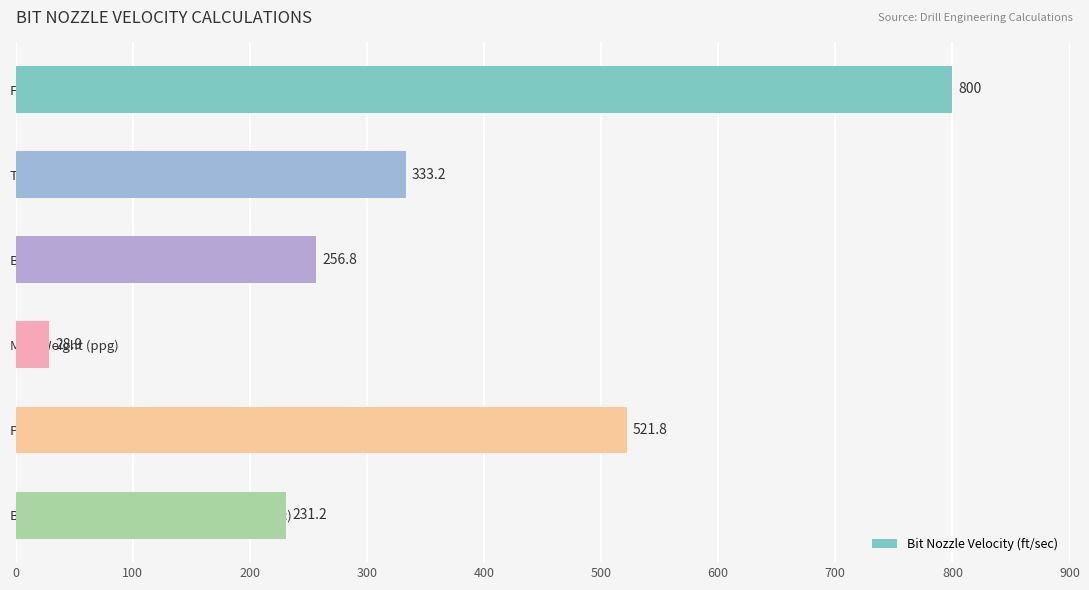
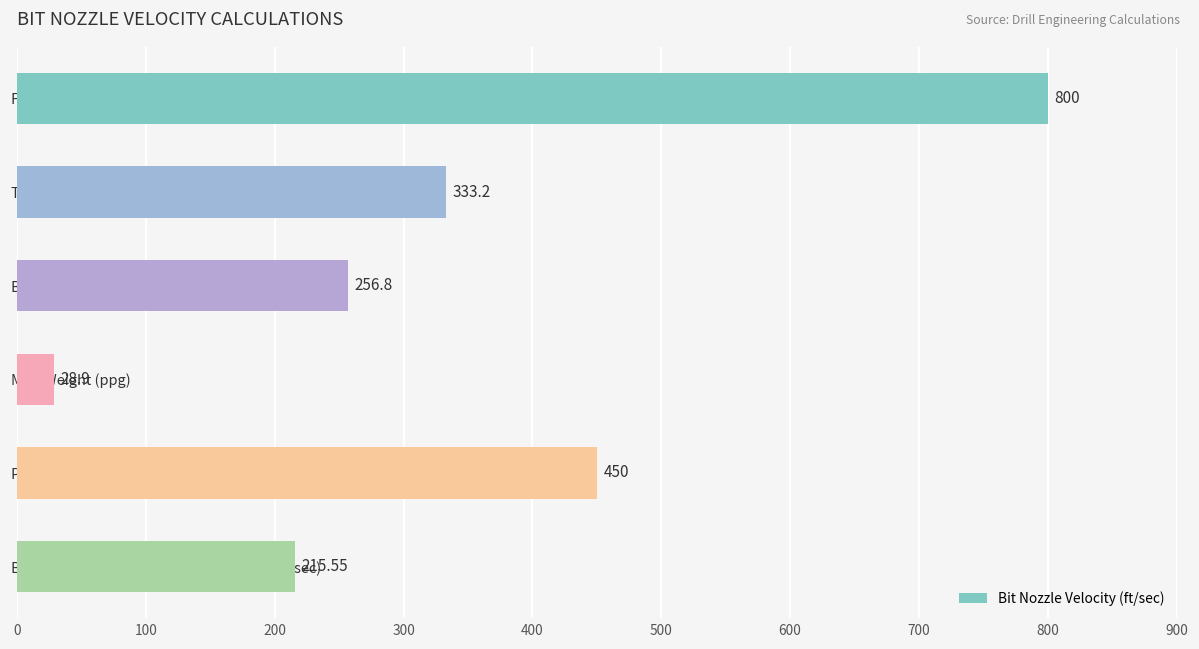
  {
    "Flow Rate (gpm)": 800,
    "Total Flow Area of Nozzle (in2)": 333.2,
    "Bit Nozzle Velocity from Flow Rate (ft/sec)": 256.8,
    "Mud Weight (ppg)": 28.9,
-   "Pressure Drop Across Bit (psi)": 521.8,
-   "Bit Nozzle Velocity from Pressure Drop (ft/sec)": 231.2
+   "Pressure Drop Across Bit (psi)": 450,
+   "Bit Nozzle Velocity from Pressure Drop (ft/sec)": 215.55
  }
